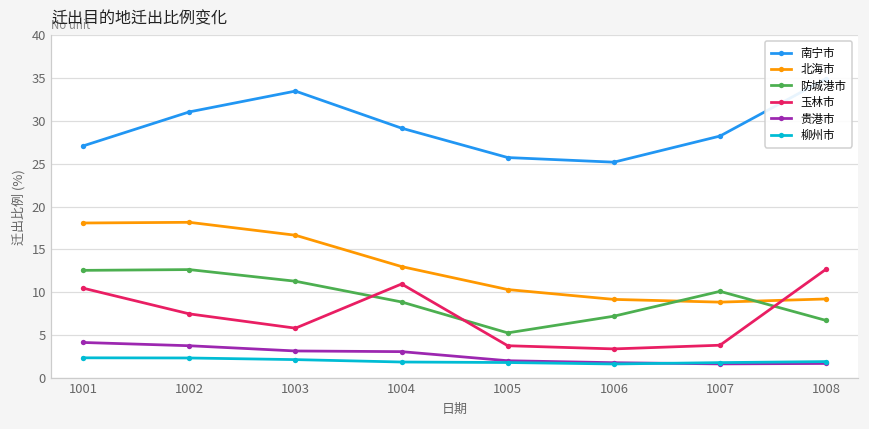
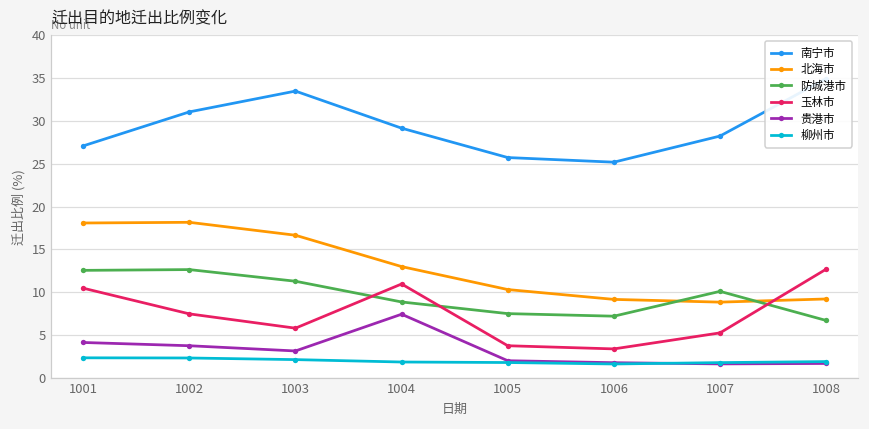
  {
    "北海市": {
      "1001": 18,
      "1002": 18,
      "1003": 17,
      "1004": 13,
      "1005": 10,
      "1006": 9,
      "1007": 9,
      "1008": 9
    },
    "防城港市": {
      "1001": 13,
      "1002": 13,
      "1003": 11,
      "1004": 9,
-     "1005": 5,
+     "1005": 8,
      "1006": 7,
      "1007": 10,
      "1008": 7
    },
    "玉林市": {
      "1001": 10,
      "1002": 7,
      "1003": 6,
      "1004": 11,
      "1005": 4,
      "1006": 3,
-     "1007": 4,
+     "1007": 5,
      "1008": 13
    },
    "贵港市": {
      "1001": 4,
      "1002": 4,
      "1003": 3,
-     "1004": 3
+     "1004": 7
    }
  }
